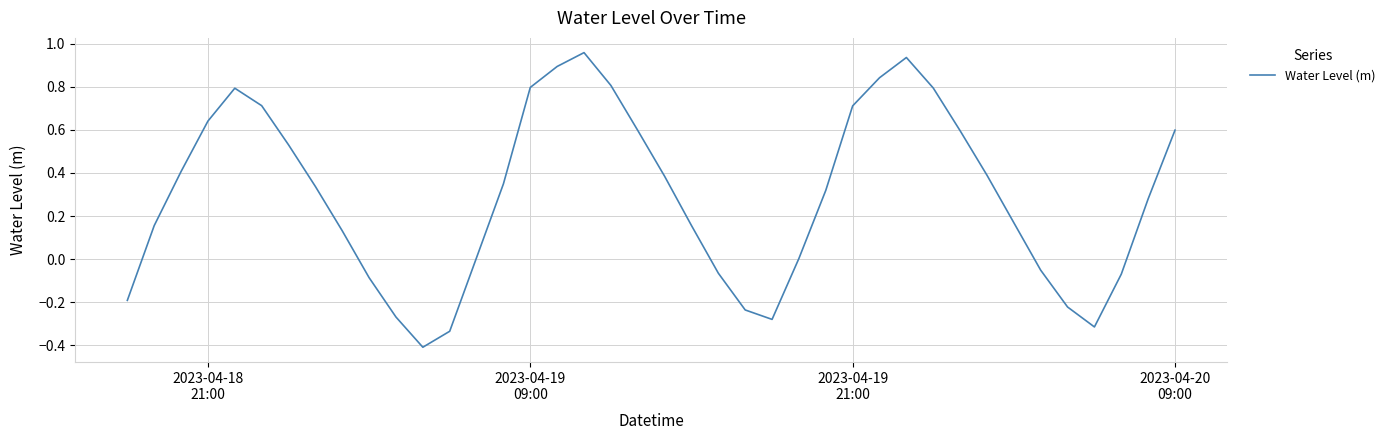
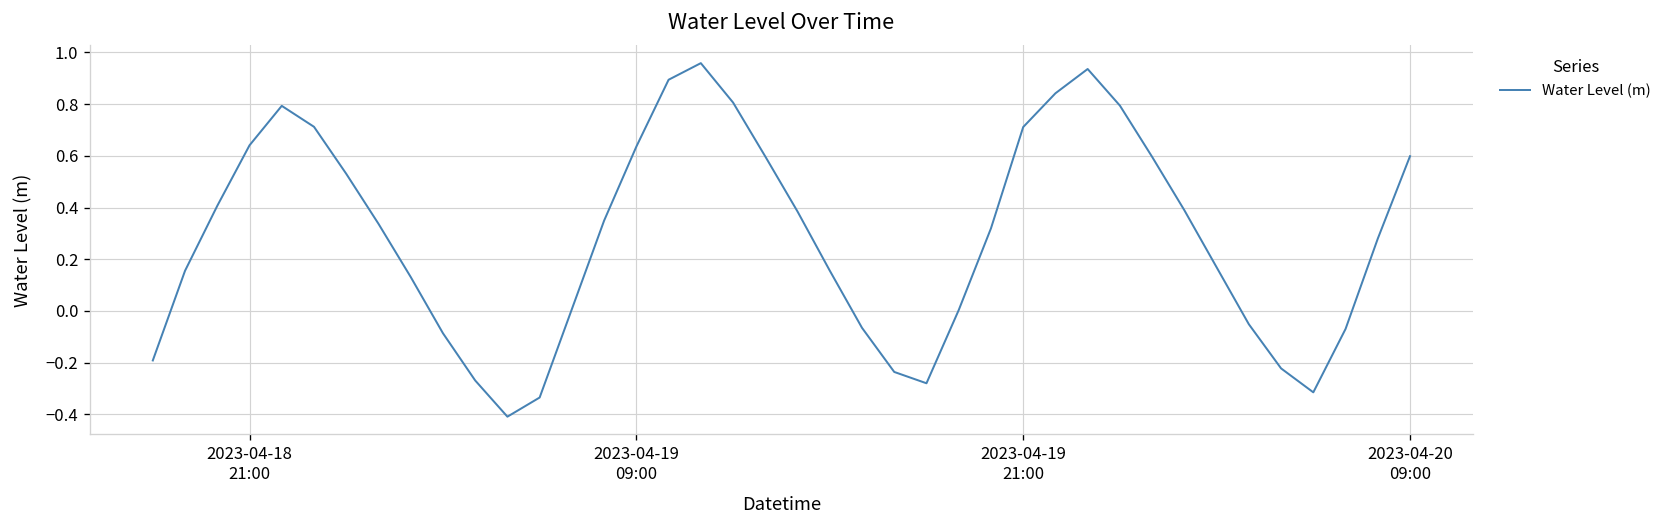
  {
    "2023-04-18 21:00": 0.64,
-   "2023-04-19 09:00": 0.80,
+   "2023-04-19 09:00": 0.64,
    "2023-04-19 21:00": 0.71,
    "2023-04-20 09:00": 0.60
  }
